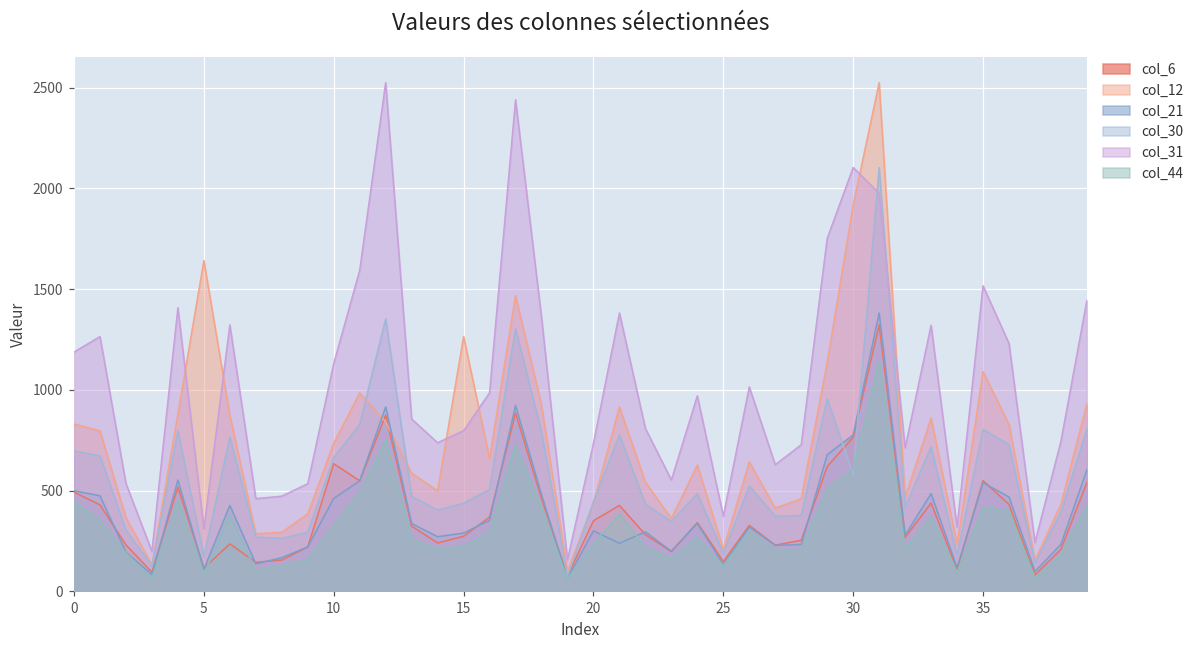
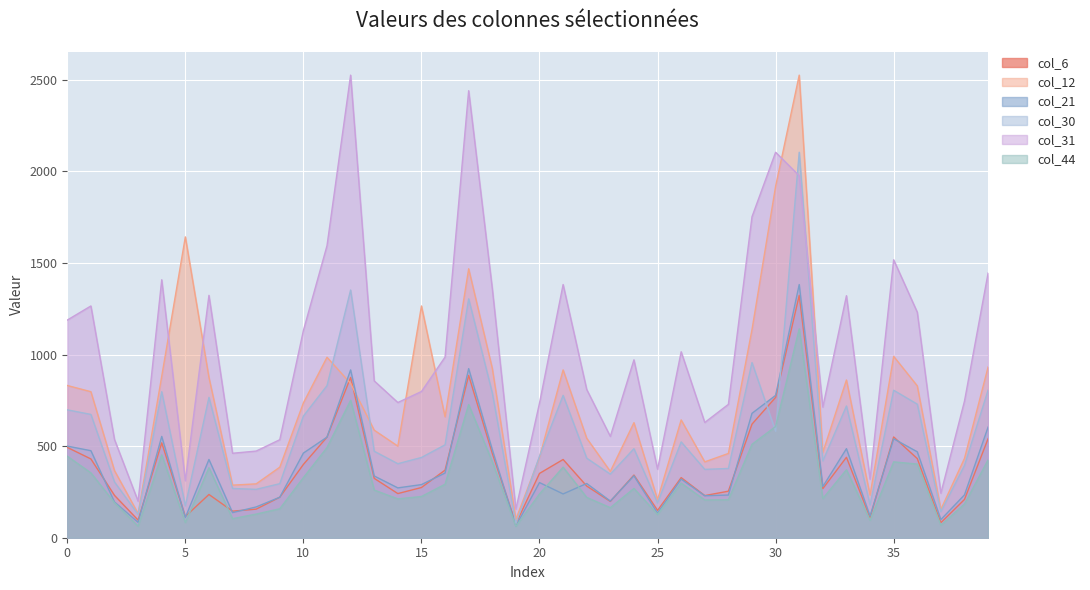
  {
    "col_6": {
-     "10": 630,
+     "10": 400,
      "15": 270,
      "20": 350,
      "25": 150
    },
    "col_12": {
      "0": 830,
      "5": 1640,
      "10": 740,
      "15": 1270,
      "25": 210,
      "30": 1920,
-     "35": 1090
+     "35": 990
    }
  }
